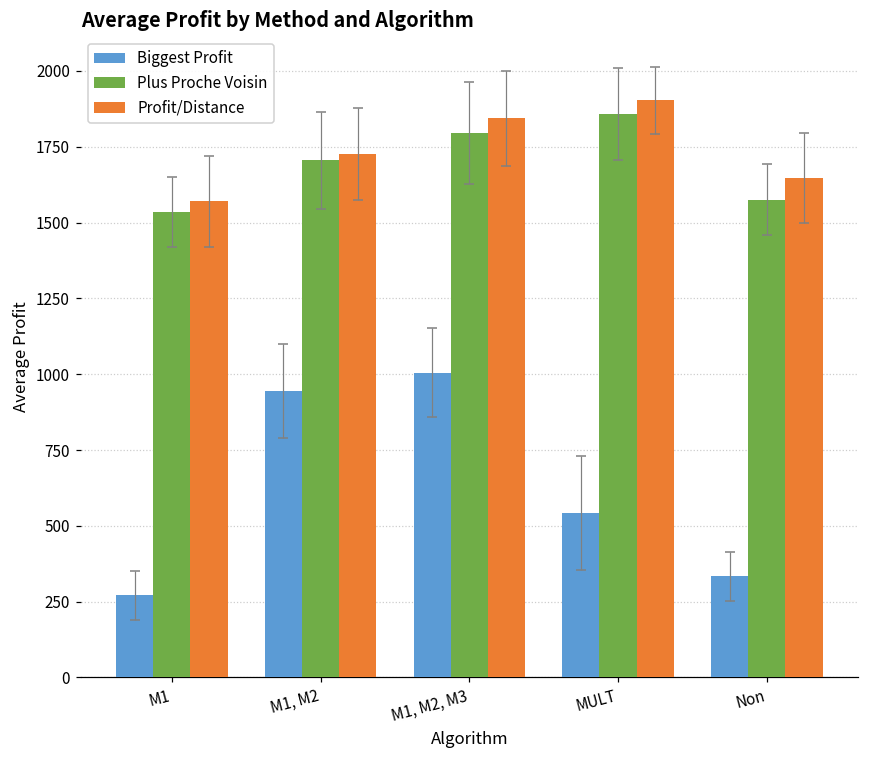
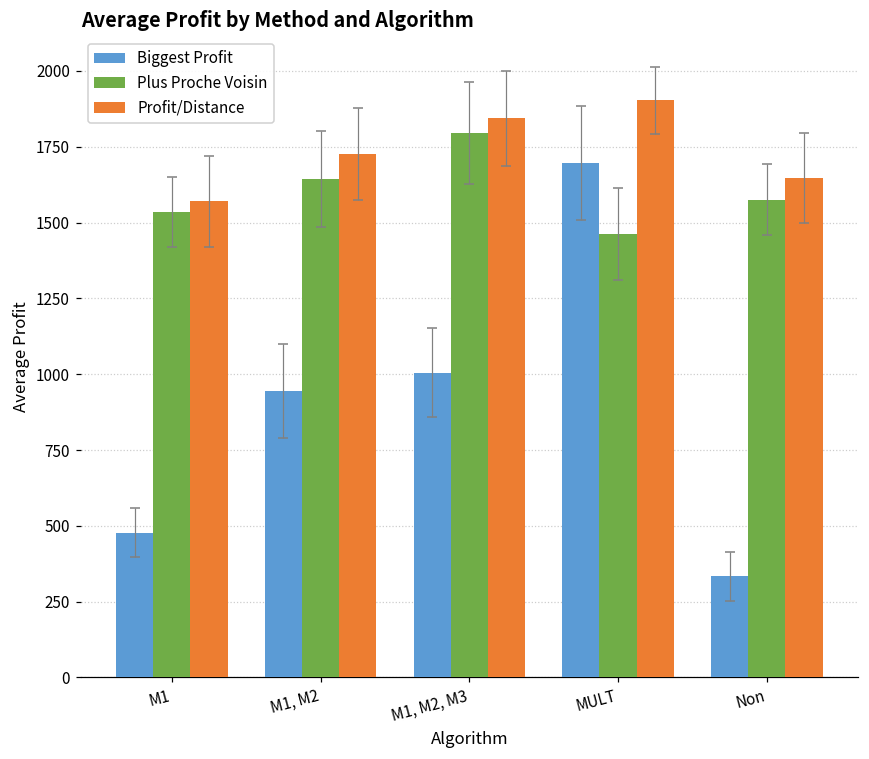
  {
    "Biggest Profit": {
-     "M1": 270,
+     "M1": 480,
      "M1, M2": 940,
      "M1, M2, M3": 1000,
-     "MULT": 540,
+     "MULT": 1700,
      "Non": 330
    },
    "Plus Proche Voisin": {
      "M1": 1540,
-     "M1, M2": 1700,
+     "M1, M2": 1640,
      "M1, M2, M3": 1800,
-     "MULT": 1860,
+     "MULT": 1460,
      "Non": 1580
    },
    "Profit/Distance": {
      "M1": 1570,
      "M1, M2": 1730,
      "M1, M2, M3": 1840,
      "MULT": 1900,
      "Non": 1650
    }
  }
